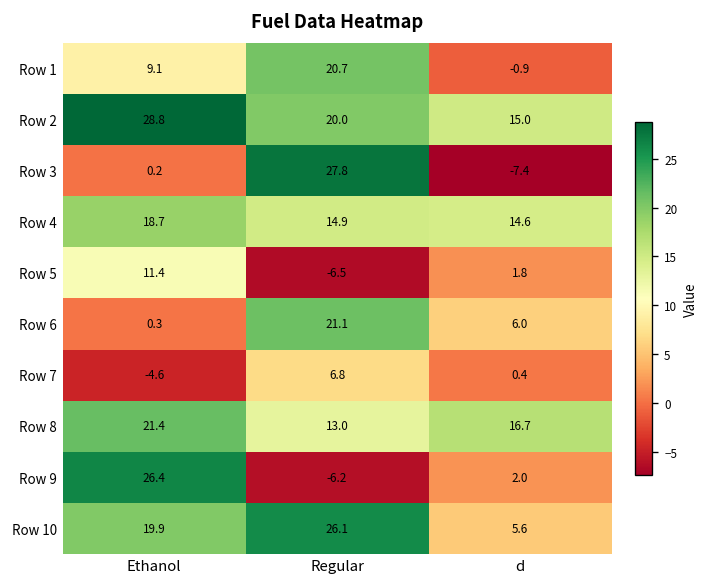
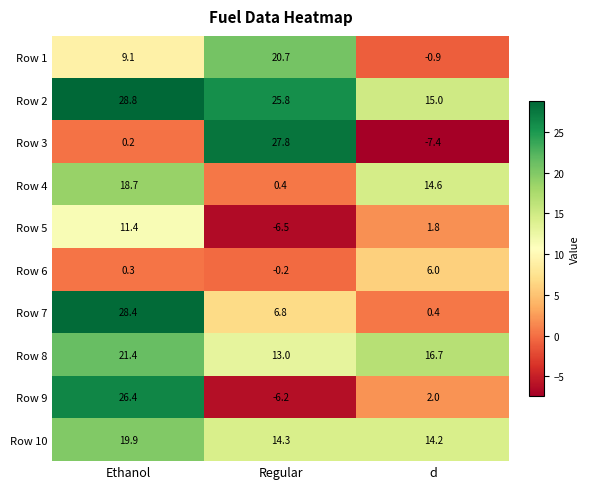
  {
    "Row 1": {
      "Ethanol": 9.1,
      "Regular": 20.7,
      "d": -0.9
    },
    "Row 2": {
      "Ethanol": 28.8,
-     "Regular": 20.0,
+     "Regular": 25.8,
      "d": 15.0
    },
    "Row 3": {
      "Ethanol": 0.2,
      "Regular": 27.8,
      "d": -7.4
    },
    "Row 4": {
      "Ethanol": 18.7,
-     "Regular": 14.9,
+     "Regular": 0.4,
      "d": 14.6
    },
    "Row 5": {
      "Ethanol": 11.4,
      "Regular": -6.5,
      "d": 1.8
    },
    "Row 6": {
      "Ethanol": 0.3,
-     "Regular": 21.1,
+     "Regular": -0.2,
      "d": 6.0
    },
    "Row 7": {
-     "Ethanol": -4.6,
+     "Ethanol": 28.4,
      "Regular": 6.8,
      "d": 0.4
    },
    "Row 8": {
      "Ethanol": 21.4,
      "Regular": 13.0,
      "d": 16.7
    },
    "Row 9": {
      "Ethanol": 26.4,
      "Regular": -6.2,
      "d": 2.0
    },
    "Row 10": {
      "Ethanol": 19.9,
-     "Regular": 26.1,
-     "d": 5.6
+     "Regular": 14.3,
+     "d": 14.2
    }
  }
